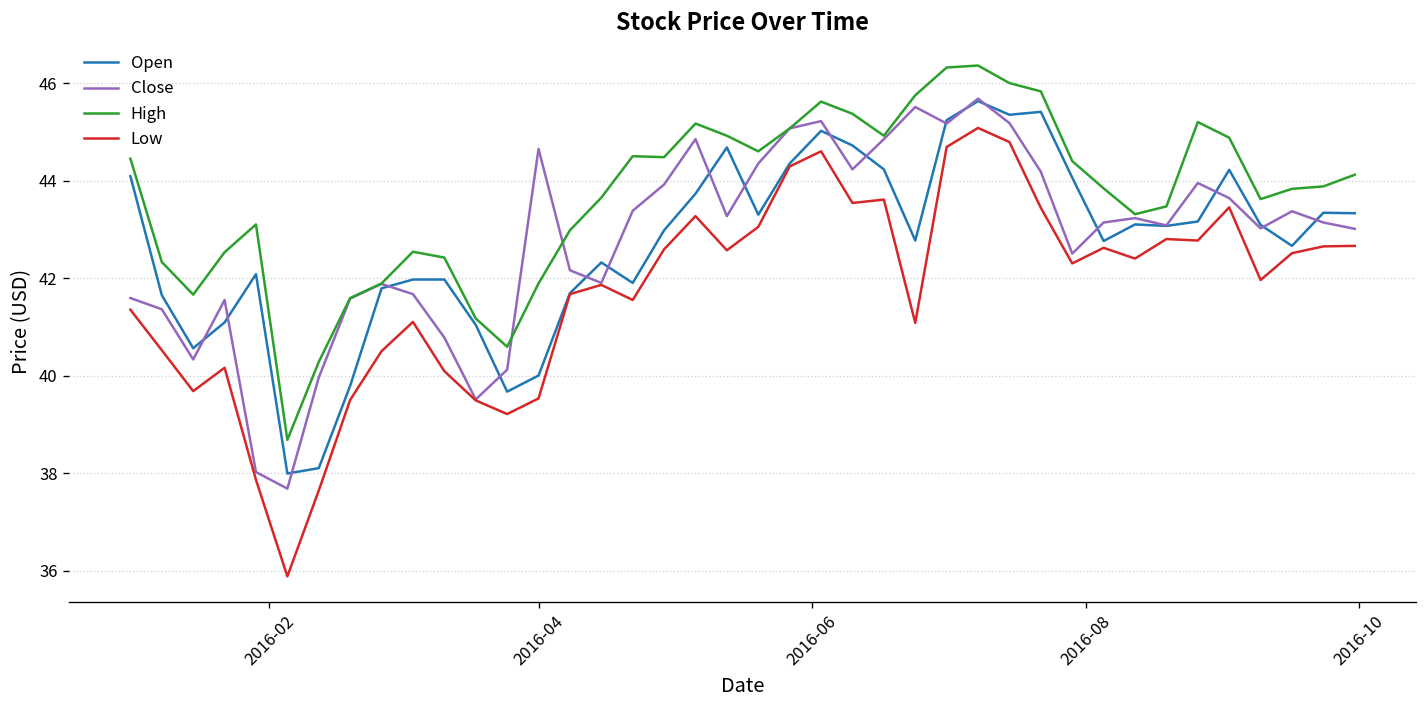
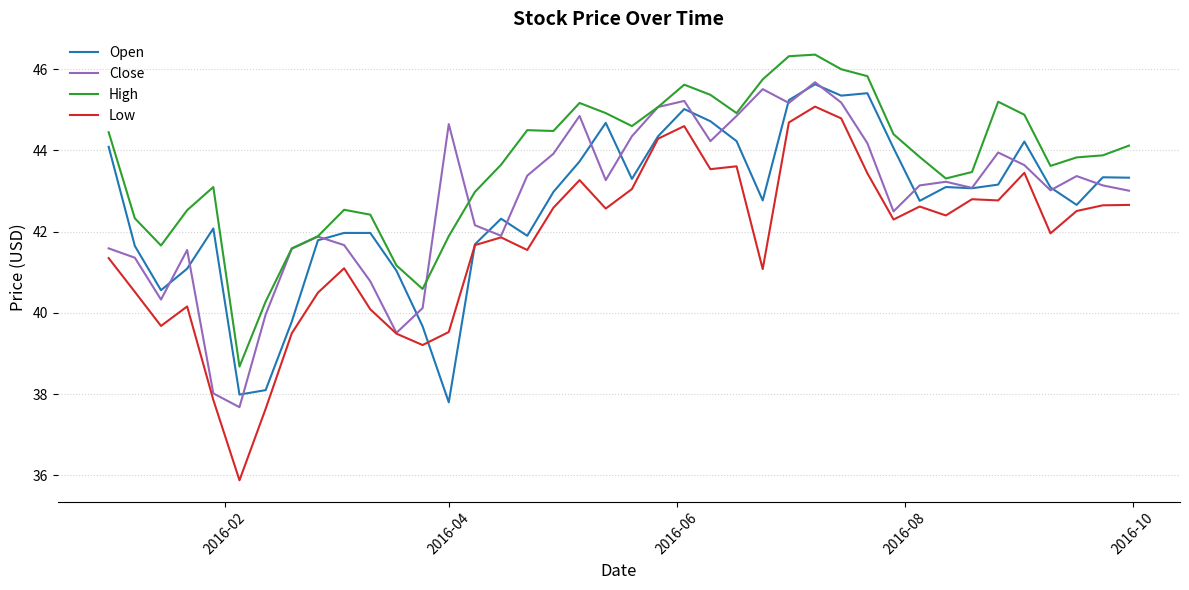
  {
    "Open": {
-     "2016-04": 40.0
+     "2016-04": 37.8
    },
    "Close": {
      "2016-04": 44.7
    },
    "High": {
      "2016-04": 41.9
    },
    "Low": {
      "2016-04": 39.5
    }
  }
